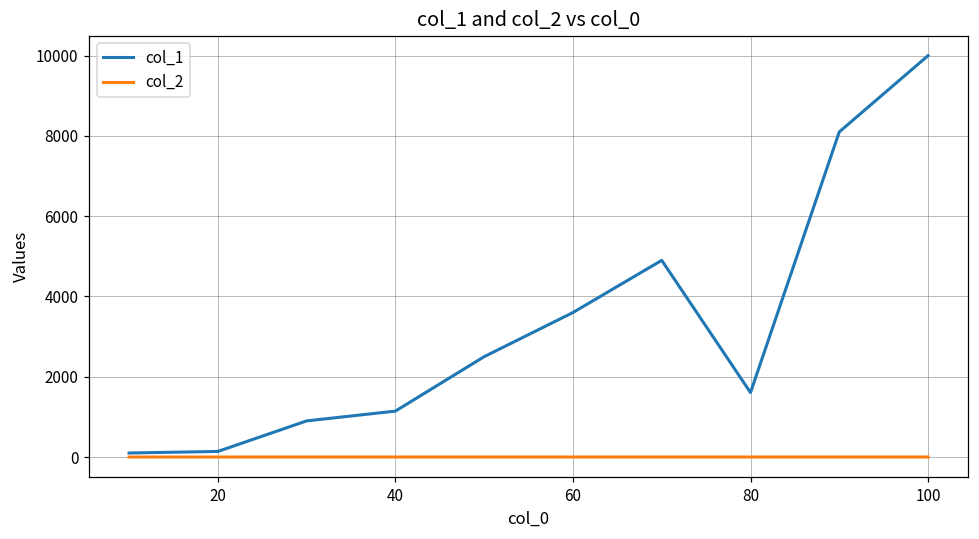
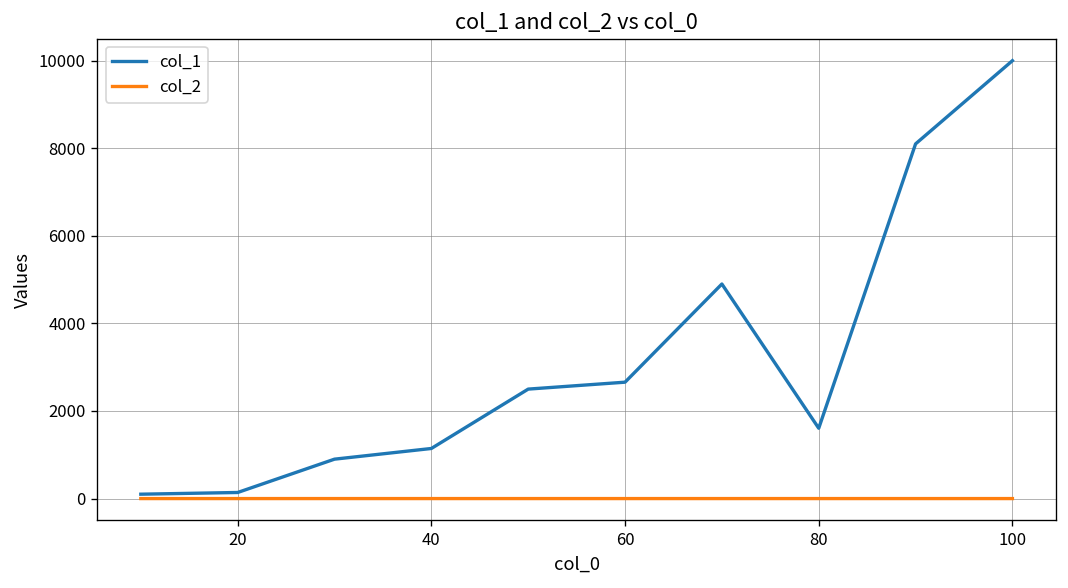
  {
    "col_1": {
      "20": 100,
      "40": 1100,
-     "60": 3600,
+     "60": 2700,
      "80": 1600,
      "100": 10000
    },
    "col_2": {
      "20": 0,
      "40": 0,
      "60": 0,
      "80": 0,
      "100": 0
    }
  }
